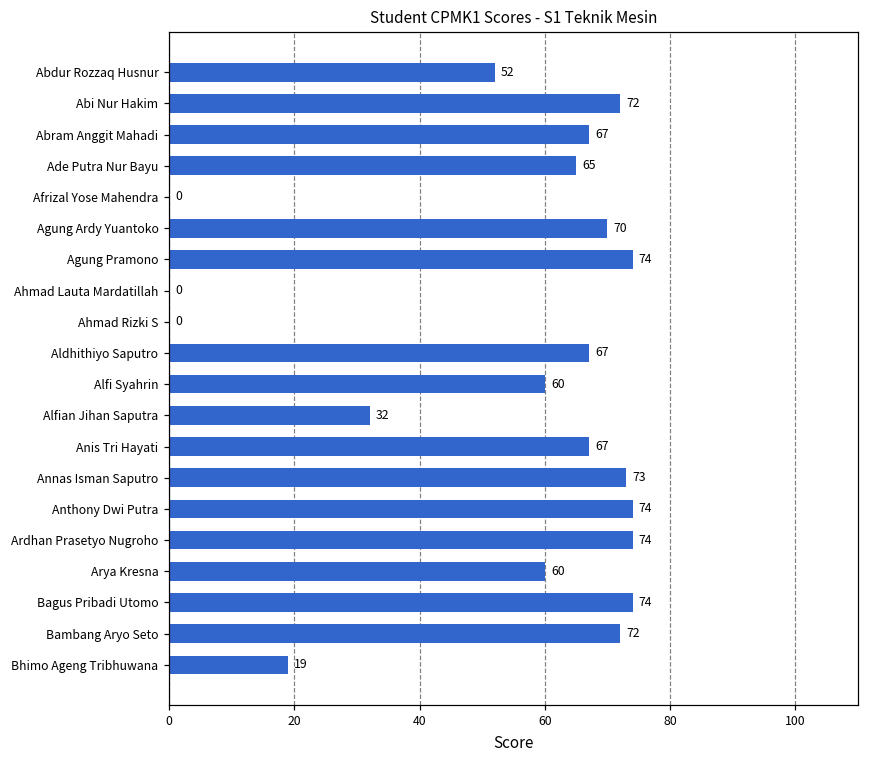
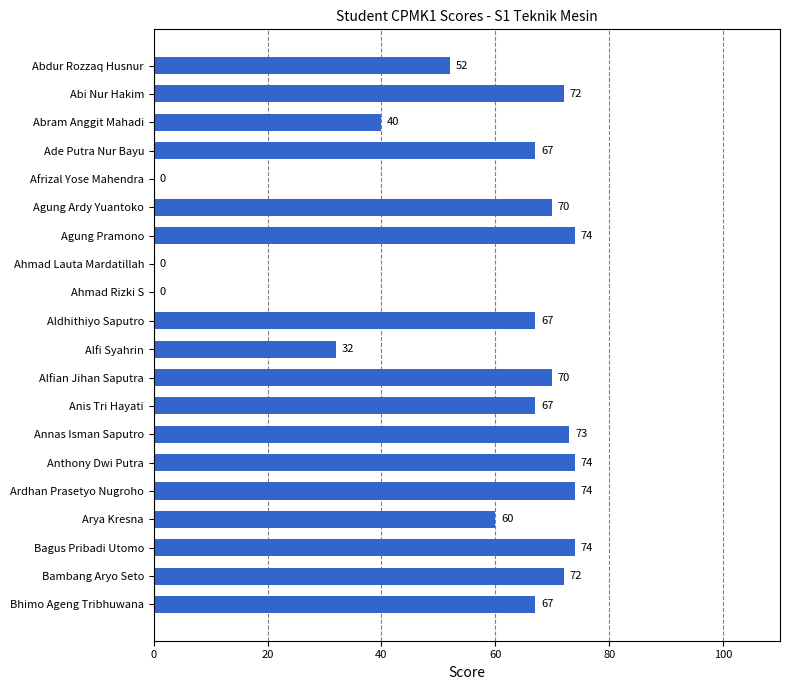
  {
    "Abdur Rozzaq Husnur": 52,
    "Abi Nur Hakim": 72,
-   "Abram Anggit Mahadi": 67,
-   "Ade Putra Nur Bayu": 65,
+   "Abram Anggit Mahadi": 40,
+   "Ade Putra Nur Bayu": 67,
    "Afrizal Yose Mahendra": 0,
    "Agung Ardy Yuantoko": 70,
    "Agung Pramono": 74,
    "Ahmad Lauta Mardatillah": 0,
    "Ahmad Rizki S": 0,
    "Aldhithiyo Saputro": 67,
-   "Alfi Syahrin": 60,
-   "Alfian Jihan Saputra": 32,
+   "Alfi Syahrin": 32,
+   "Alfian Jihan Saputra": 70,
    "Anis Tri Hayati": 67,
    "Annas Isman Saputro": 73,
    "Anthony Dwi Putra": 74,
    "Ardhan Prasetyo Nugroho": 74,
    "Arya Kresna": 60,
    "Bagus Pribadi Utomo": 74,
    "Bambang Aryo Seto": 72,
-   "Bhimo Ageng Tribhuwana": 19
+   "Bhimo Ageng Tribhuwana": 67
  }
